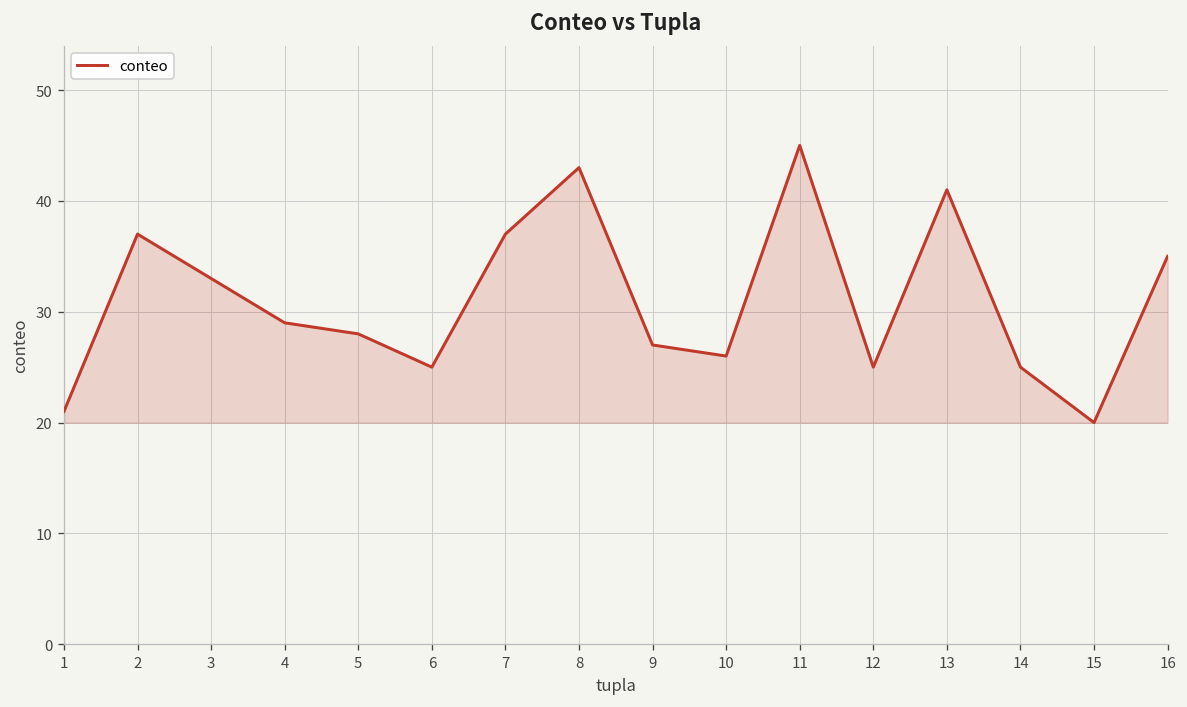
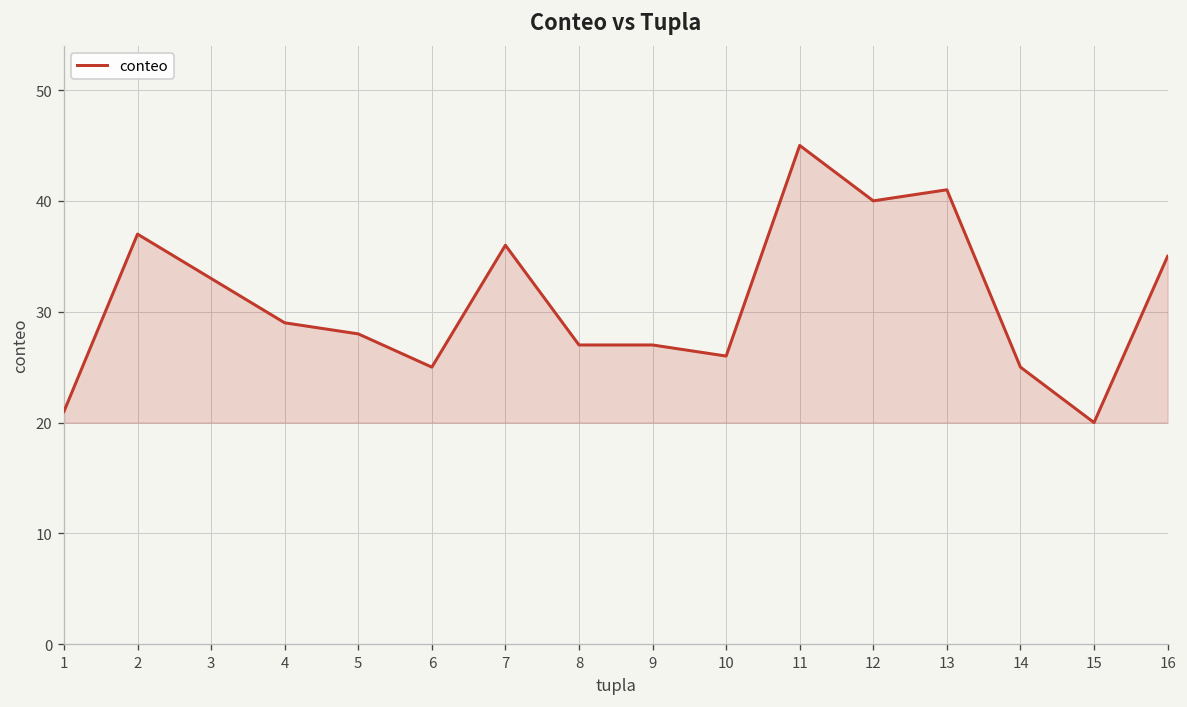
  {
    "1": 21,
    "2": 37,
    "3": 33,
    "4": 29,
    "5": 28,
    "6": 25,
-   "7": 37,
-   "8": 43,
+   "7": 36,
+   "8": 27,
    "9": 27,
    "10": 26,
    "11": 45,
-   "12": 25,
+   "12": 40,
    "13": 41,
    "14": 25,
    "15": 20,
    "16": 35
  }
